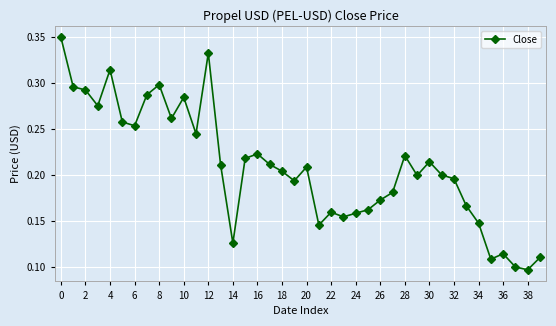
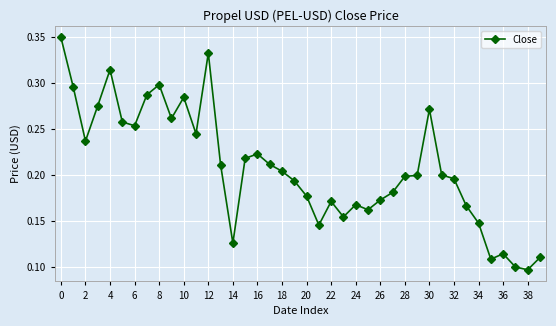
  {
    "0": 0.35,
-   "2": 0.29,
+   "2": 0.24,
    "4": 0.31,
    "6": 0.25,
    "8": 0.30,
    "10": 0.28,
    "12": 0.33,
    "14": 0.13,
    "16": 0.22,
    "18": 0.20,
-   "20": 0.21,
-   "22": 0.16,
-   "24": 0.16,
+   "20": 0.18,
+   "22": 0.17,
+   "24": 0.17,
    "26": 0.17,
-   "28": 0.22,
-   "30": 0.21,
+   "28": 0.20,
+   "30": 0.27,
    "32": 0.20,
    "34": 0.15,
    "36": 0.11,
    "38": 0.10
  }
